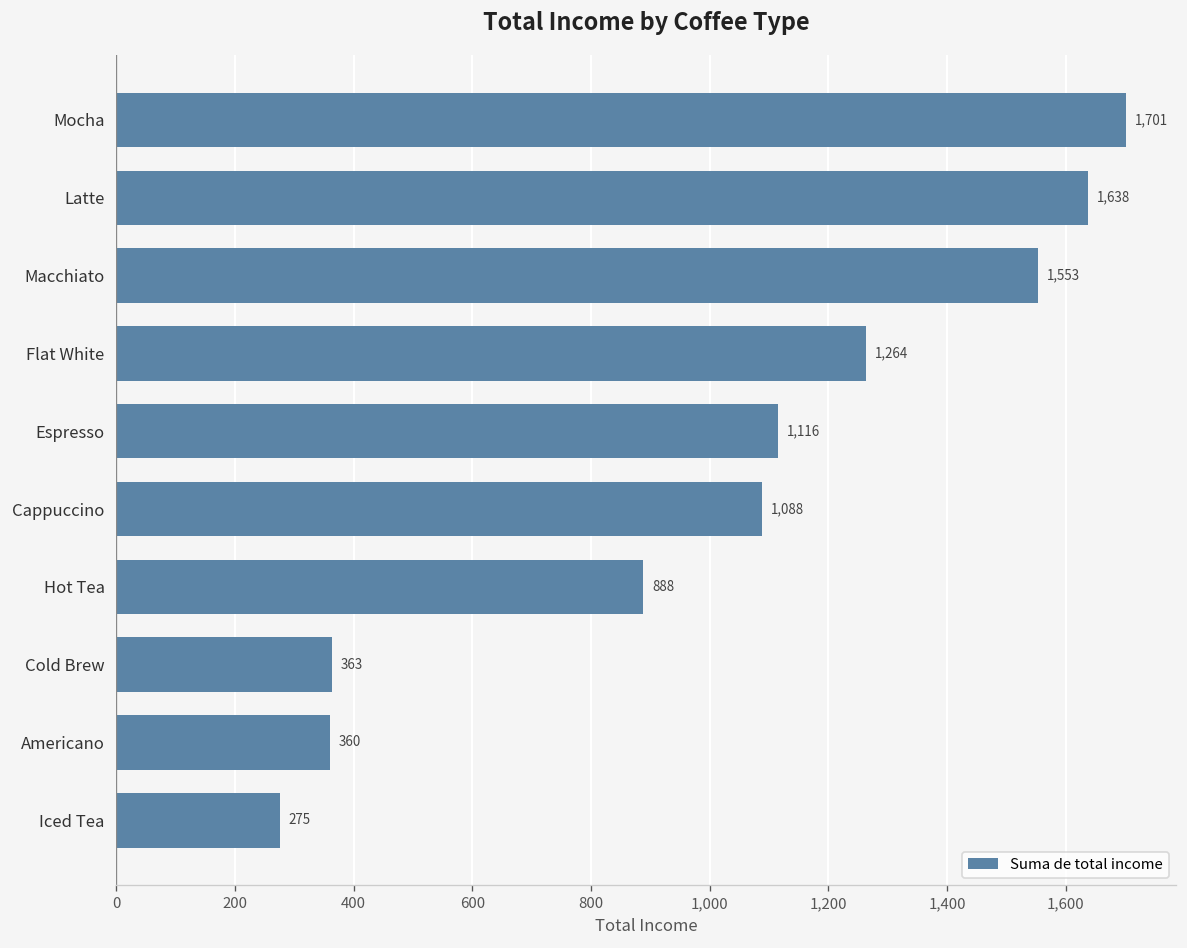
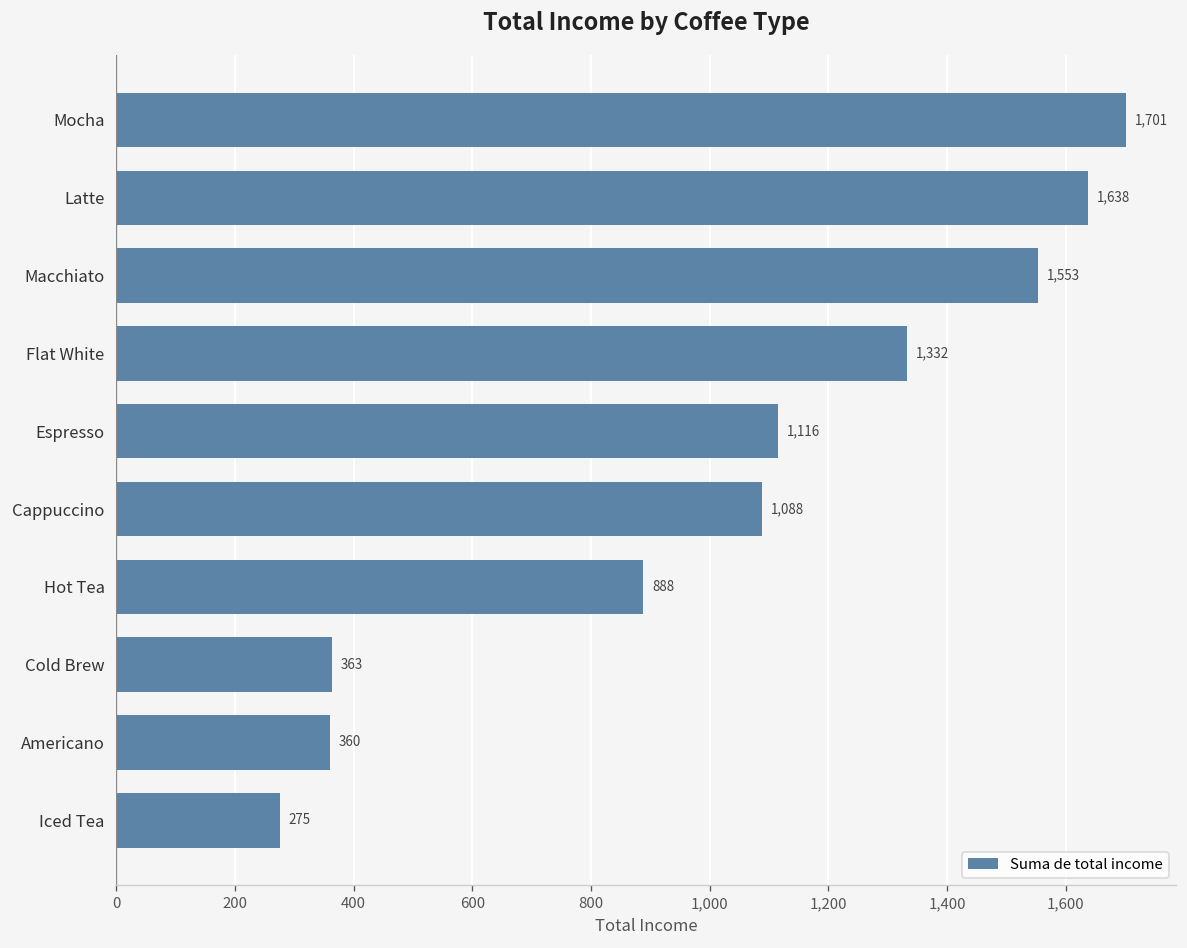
  {
    "Mocha": "1,701",
    "Latte": "1,638",
    "Macchiato": "1,553",
-   "Flat White": "1,264",
+   "Flat White": "1,332",
    "Espresso": "1,116",
    "Cappuccino": "1,088",
    "Hot Tea": "888",
    "Cold Brew": "363",
    "Americano": "360",
    "Iced Tea": "275"
  }
